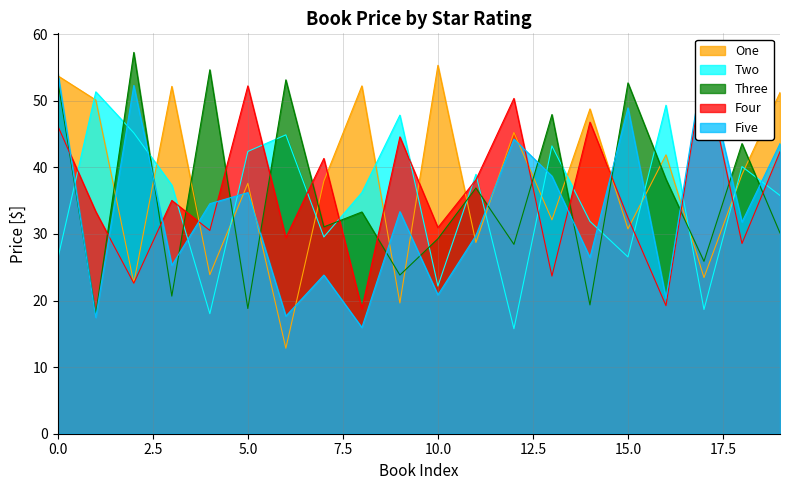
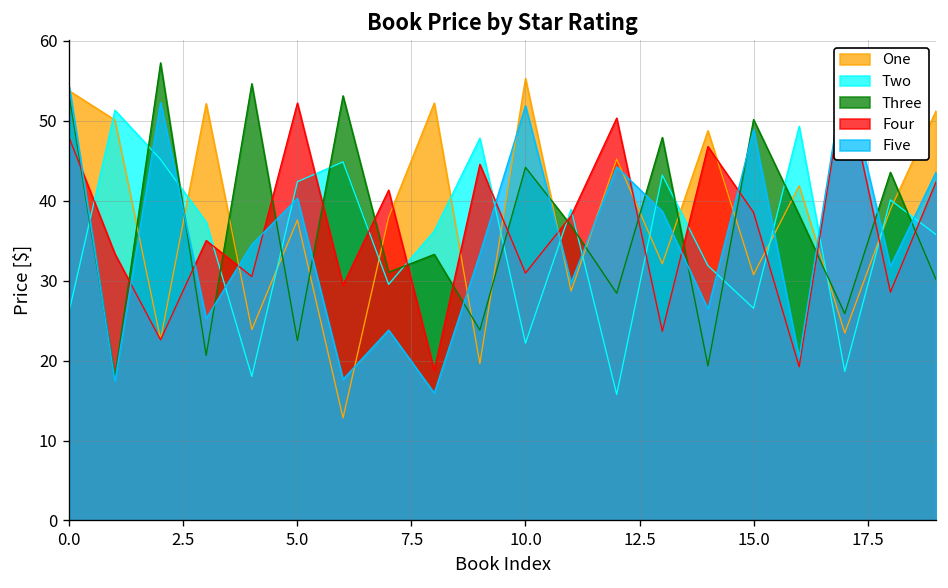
  {
    "One": {
      "0.0": 54,
      "5.0": 38,
      "10.0": 55,
      "15.0": 31
    },
    "Two": {
      "0.0": 26,
      "5.0": 42,
      "10.0": 22,
      "15.0": 27
    },
    "Three": {
      "0.0": 53,
-     "5.0": 19,
-     "10.0": 29,
-     "15.0": 53
+     "5.0": 23,
+     "10.0": 44,
+     "15.0": 50
    },
    "Four": {
-     "0.0": 46,
+     "0.0": 48,
      "5.0": 52,
      "10.0": 31,
-     "15.0": 32
+     "15.0": 39
    },
    "Five": {
      "0.0": 54,
-     "5.0": 36,
-     "10.0": 21,
+     "5.0": 40,
+     "10.0": 52,
      "15.0": 49
    }
  }
